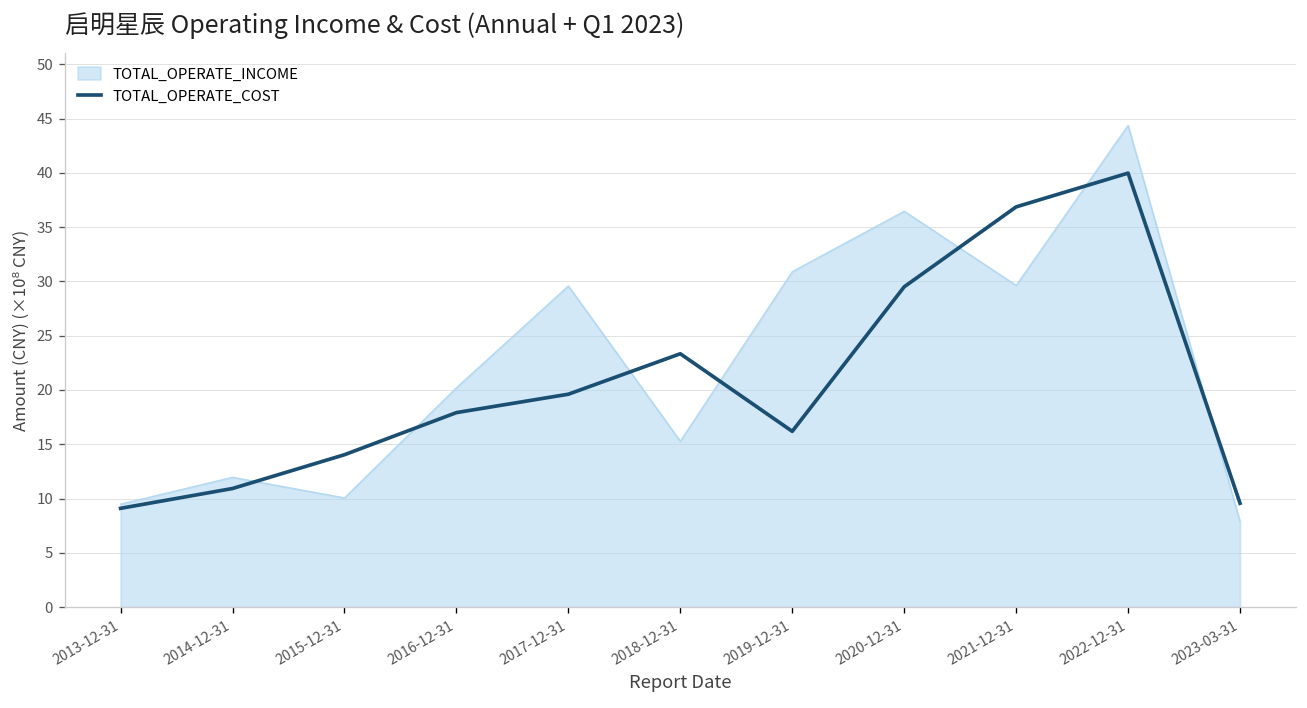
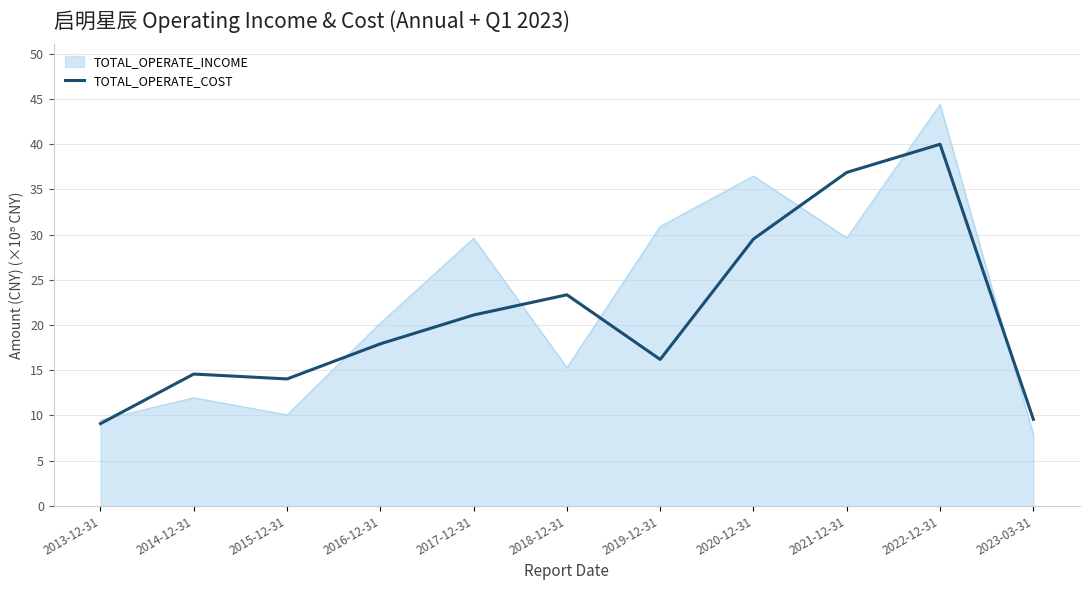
  {
    "TOTAL_OPERATE_INCOME": {
      "2013-12-31": 9,
      "2014-12-31": 12,
      "2015-12-31": 10,
      "2016-12-31": 20,
      "2017-12-31": 30,
      "2018-12-31": 15,
      "2019-12-31": 31,
      "2020-12-31": 36,
      "2021-12-31": 30,
      "2022-12-31": 44,
      "2023-03-31": 8
    },
    "TOTAL_OPERATE_COST": {
      "2013-12-31": 9,
-     "2014-12-31": 11,
+     "2014-12-31": 15,
      "2015-12-31": 14,
      "2016-12-31": 18,
-     "2017-12-31": 20,
+     "2017-12-31": 21,
      "2018-12-31": 23,
      "2019-12-31": 16,
      "2020-12-31": 30,
      "2021-12-31": 37,
      "2022-12-31": 40,
      "2023-03-31": 10
    }
  }
